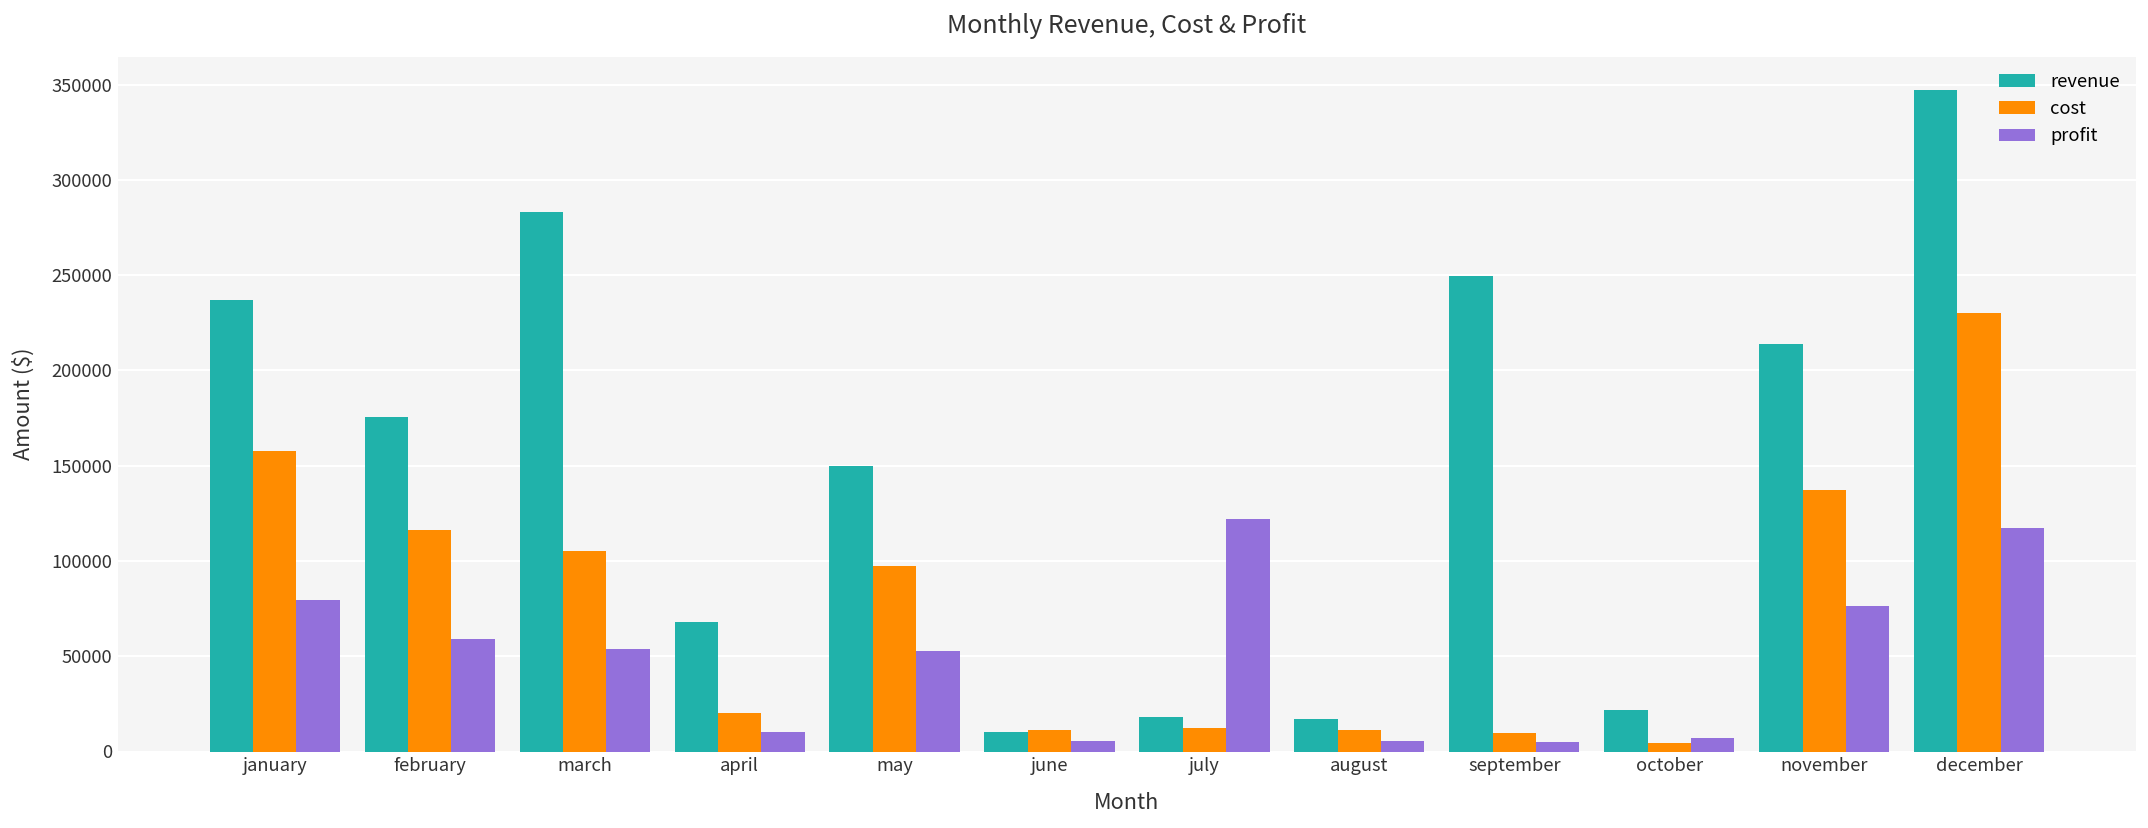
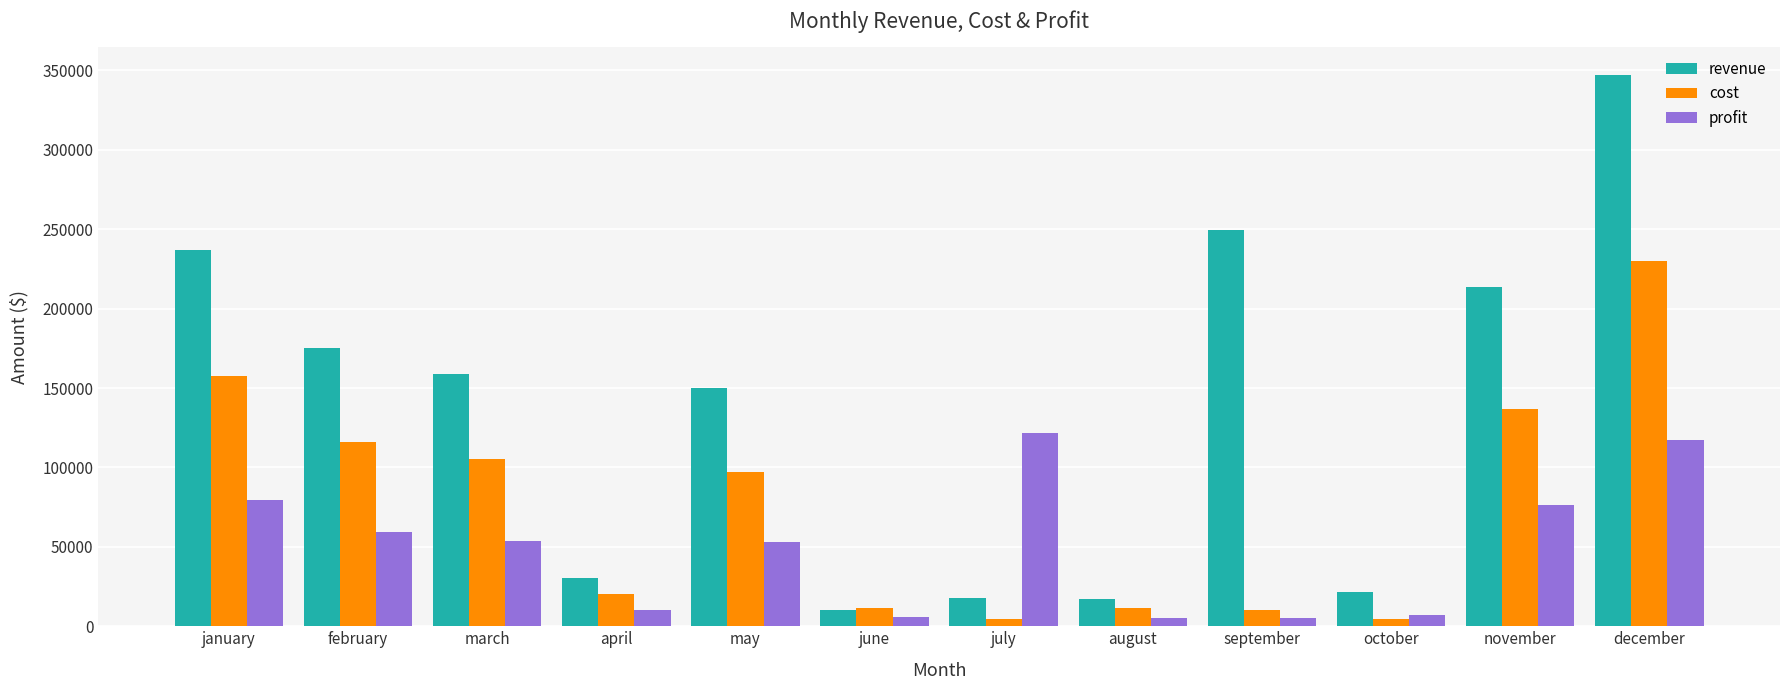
  {
    "revenue": {
      "january": 237000,
      "february": 176000,
-     "march": 283000,
-     "april": 68000,
+     "march": 159000,
+     "april": 30000,
      "may": 150000,
      "june": 10000,
      "july": 18000,
      "august": 17000,
      "september": 250000,
      "october": 22000,
      "november": 214000,
      "december": 347000
    },
    "cost": {
      "january": 157000,
      "february": 116000,
      "march": 105000,
      "april": 20000,
      "may": 97000,
      "june": 11000,
-     "july": 12000,
+     "july": 5000,
      "august": 11000,
      "september": 10000,
      "october": 4000,
      "november": 137000,
      "december": 230000
    },
    "profit": {
      "january": 79000,
      "february": 59000,
      "march": 54000,
      "april": 10000,
      "may": 53000,
      "june": 6000,
      "july": 122000,
      "august": 5000,
      "september": 5000,
      "october": 7000,
      "november": 77000,
      "december": 117000
    }
  }
